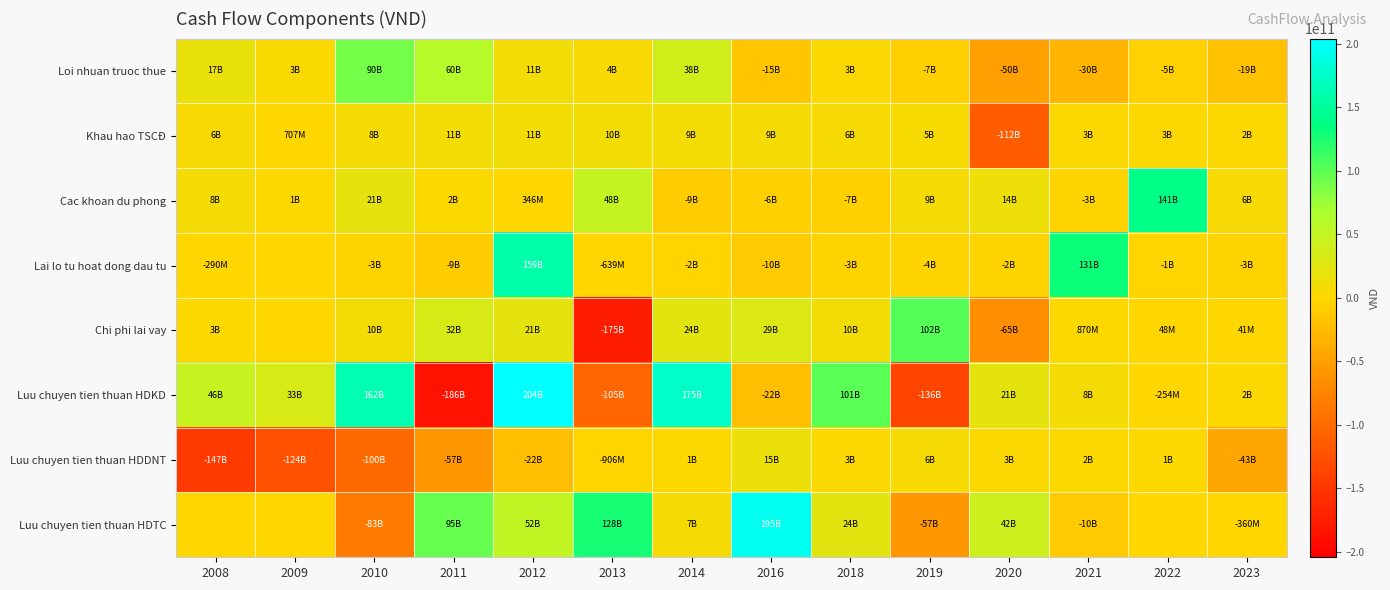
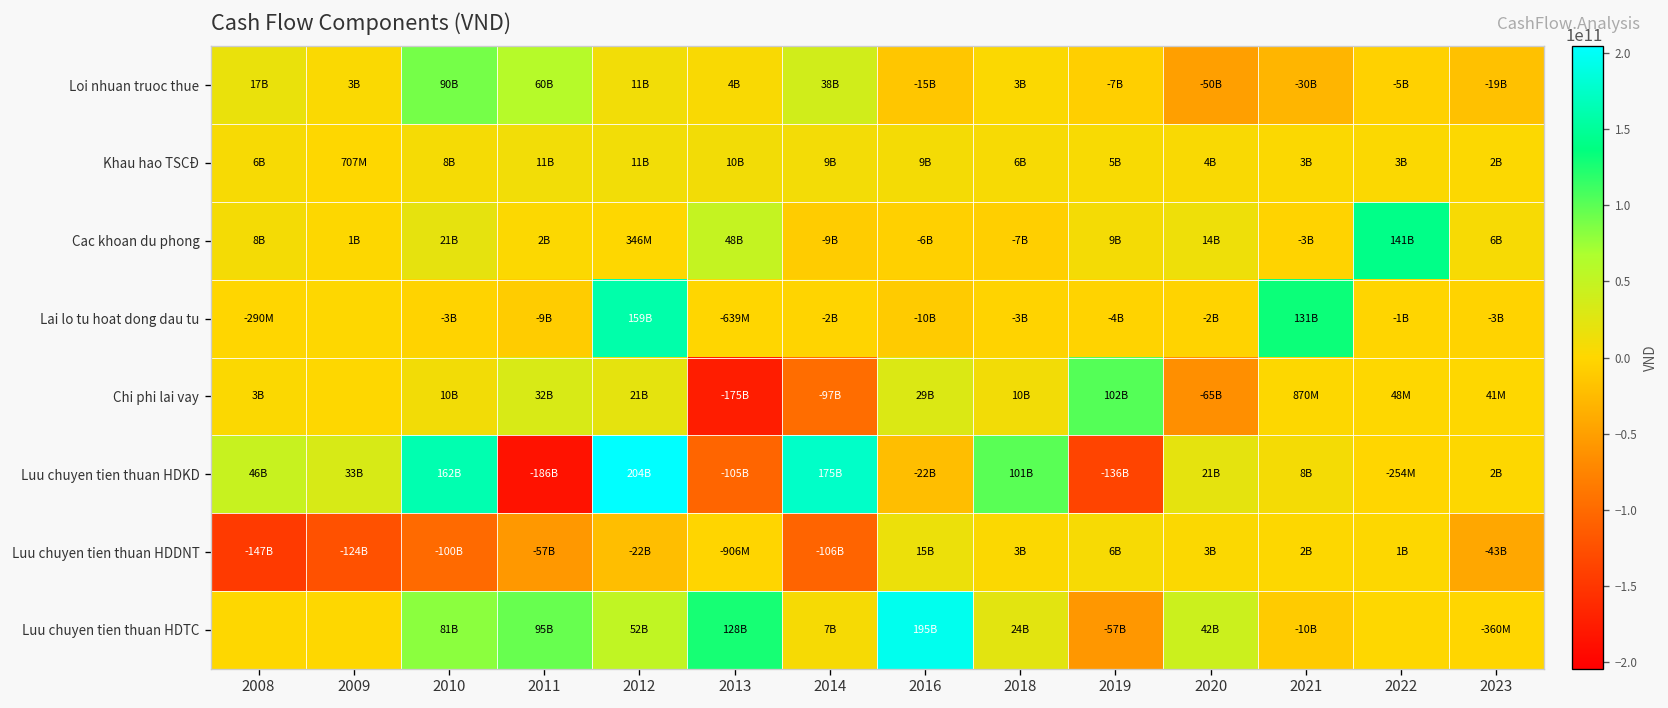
  {
    "Loi nhuan truoc thue": {
      "2008": "17B",
      "2009": "3B",
      "2010": "90B",
      "2011": "60B",
      "2012": "11B",
      "2013": "4B",
      "2014": "38B",
      "2016": "-15B",
      "2018": "3B",
      "2019": "-7B",
      "2020": "-50B",
      "2021": "-30B",
      "2022": "-5B",
      "2023": "-19B"
    },
    "Khau hao TSCĐ": {
      "2008": "6B",
      "2009": "707M",
      "2010": "8B",
      "2011": "11B",
      "2012": "11B",
      "2013": "10B",
      "2014": "9B",
      "2016": "9B",
      "2018": "6B",
      "2019": "5B",
-     "2020": "-112B",
+     "2020": "4B",
      "2021": "3B",
      "2022": "3B",
      "2023": "2B"
    },
    "Cac khoan du phong": {
      "2008": "8B",
      "2009": "1B",
      "2010": "21B",
      "2011": "2B",
      "2012": "346M",
      "2013": "48B",
      "2014": "-9B",
      "2016": "-6B",
      "2018": "-7B",
      "2019": "9B",
      "2020": "14B",
      "2021": "-3B",
      "2022": "141B",
      "2023": "6B"
    },
    "Lai lo tu hoat dong dau tu": {
      "2008": "-290M",
      "2010": "-3B",
      "2011": "-9B",
      "2012": "159B",
      "2013": "-639M",
      "2014": "-2B",
      "2016": "-10B",
      "2018": "-3B",
      "2019": "-4B",
      "2020": "-2B",
      "2021": "131B",
      "2022": "-1B",
      "2023": "-3B"
    },
    "Chi phi lai vay": {
      "2008": "3B",
      "2010": "10B",
      "2011": "32B",
      "2012": "21B",
      "2013": "-175B",
-     "2014": "24B",
+     "2014": "-97B",
      "2016": "29B",
      "2018": "10B",
      "2019": "102B",
      "2020": "-65B",
      "2021": "870M",
      "2022": "48M",
      "2023": "41M"
    },
    "Luu chuyen tien thuan HDKD": {
      "2008": "46B",
      "2009": "33B",
      "2010": "162B",
      "2011": "-186B",
      "2012": "204B",
      "2013": "-105B",
      "2014": "175B",
      "2016": "-22B",
      "2018": "101B",
      "2019": "-136B",
      "2020": "21B",
      "2021": "8B",
      "2022": "-254M",
      "2023": "2B"
    },
    "Luu chuyen tien thuan HDDNT": {
      "2008": "-147B",
      "2009": "-124B",
      "2010": "-100B",
      "2011": "-57B",
      "2012": "-22B",
      "2013": "-906M",
-     "2014": "1B",
+     "2014": "-106B",
      "2016": "15B",
      "2018": "3B",
      "2019": "6B",
      "2020": "3B",
      "2021": "2B",
      "2022": "1B",
      "2023": "-43B"
    },
    "Luu chuyen tien thuan HDTC": {
-     "2010": "-83B",
+     "2010": "81B",
      "2011": "95B",
      "2012": "52B",
      "2013": "128B",
      "2014": "7B",
      "2016": "195B",
      "2018": "24B",
      "2019": "-57B",
      "2020": "42B",
      "2021": "-10B",
      "2023": "-360M"
    }
  }
